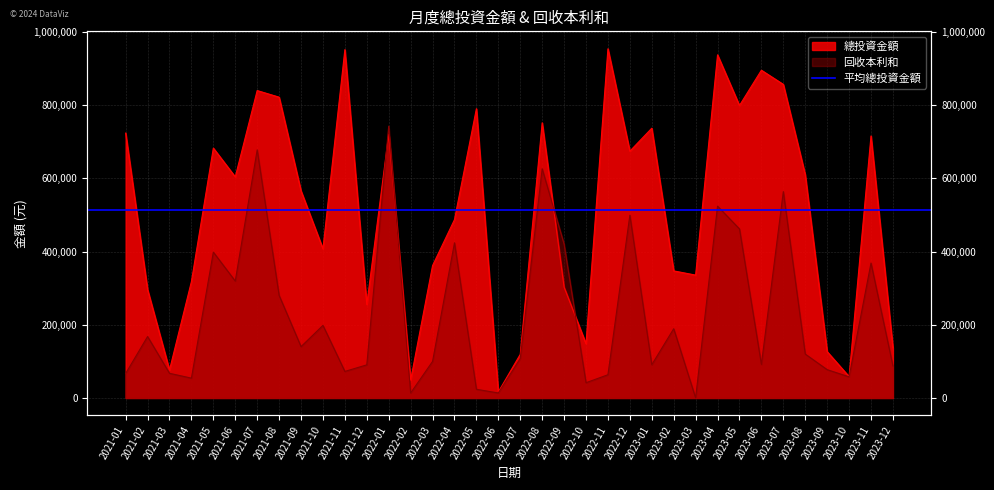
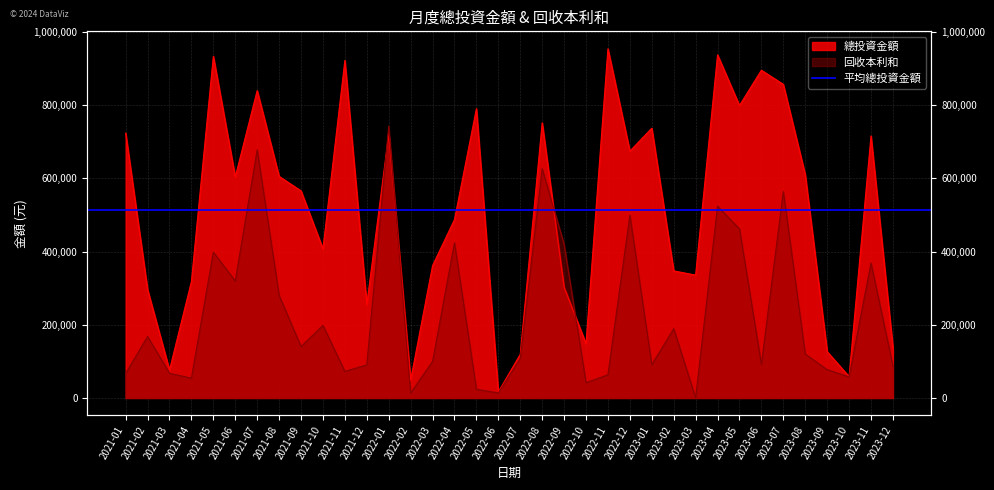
  {
    "總投資金額": {
      "2021-01": "720,000",
      "2021-02": "300,000",
      "2021-03": "80,000",
      "2021-04": "320,000",
-     "2021-05": "680,000",
+     "2021-05": "930,000",
      "2021-06": "600,000",
      "2021-07": "840,000",
-     "2021-08": "820,000",
+     "2021-08": "610,000",
      "2021-09": "570,000",
      "2021-10": "410,000",
-     "2021-11": "950,000",
+     "2021-11": "920,000",
      "2021-12": "260,000",
      "2022-01": "720,000",
      "2022-02": "50,000",
      "2022-03": "360,000",
      "2022-04": "490,000",
      "2022-05": "790,000",
      "2022-07": "120,000",
      "2022-08": "750,000",
      "2022-09": "300,000",
      "2022-10": "150,000",
      "2022-11": "950,000",
      "2022-12": "670,000",
      "2023-01": "740,000",
      "2023-02": "350,000",
      "2023-03": "340,000",
      "2023-04": "940,000",
      "2023-05": "800,000",
      "2023-06": "900,000",
      "2023-07": "860,000",
      "2023-08": "610,000",
      "2023-09": "130,000",
      "2023-11": "720,000",
      "2023-12": "140,000"
    },
    "回收本利和": {
      "2021-01": "70,000",
      "2021-02": "170,000",
      "2021-03": "70,000",
      "2021-04": "50,000",
      "2021-05": "400,000",
      "2021-06": "320,000",
      "2021-07": "680,000",
      "2021-08": "280,000",
      "2021-09": "140,000",
      "2021-10": "200,000",
      "2021-11": "70,000",
      "2021-12": "90,000",
      "2022-01": "740,000",
      "2022-02": "10,000",
      "2022-03": "100,000",
      "2022-04": "420,000",
      "2022-05": "20,000",
      "2022-07": "110,000",
      "2022-08": "630,000",
      "2022-09": "420,000",
      "2022-10": "40,000",
      "2022-11": "60,000",
      "2022-12": "500,000",
      "2023-01": "90,000",
      "2023-02": "190,000",
      "2023-03": "0",
      "2023-04": "520,000",
      "2023-05": "460,000",
      "2023-06": "90,000",
      "2023-07": "560,000",
      "2023-08": "120,000",
      "2023-09": "80,000",
      "2023-11": "370,000",
      "2023-12": "90,000"
    }
  }
